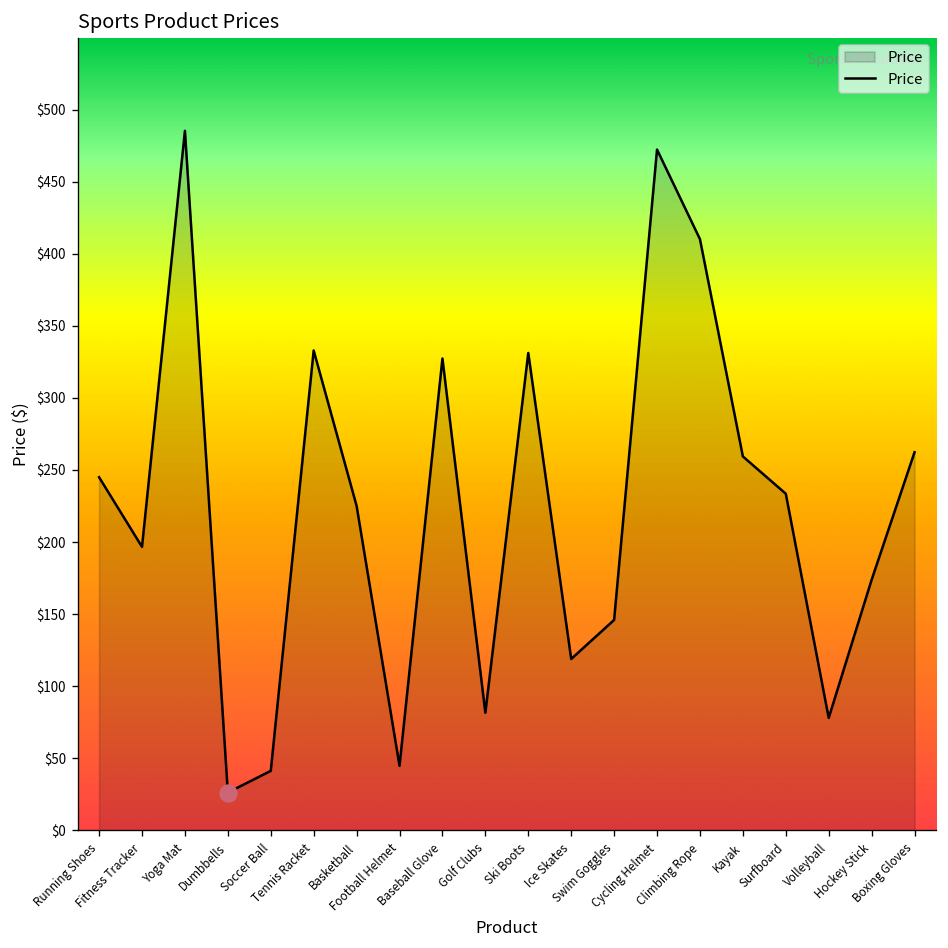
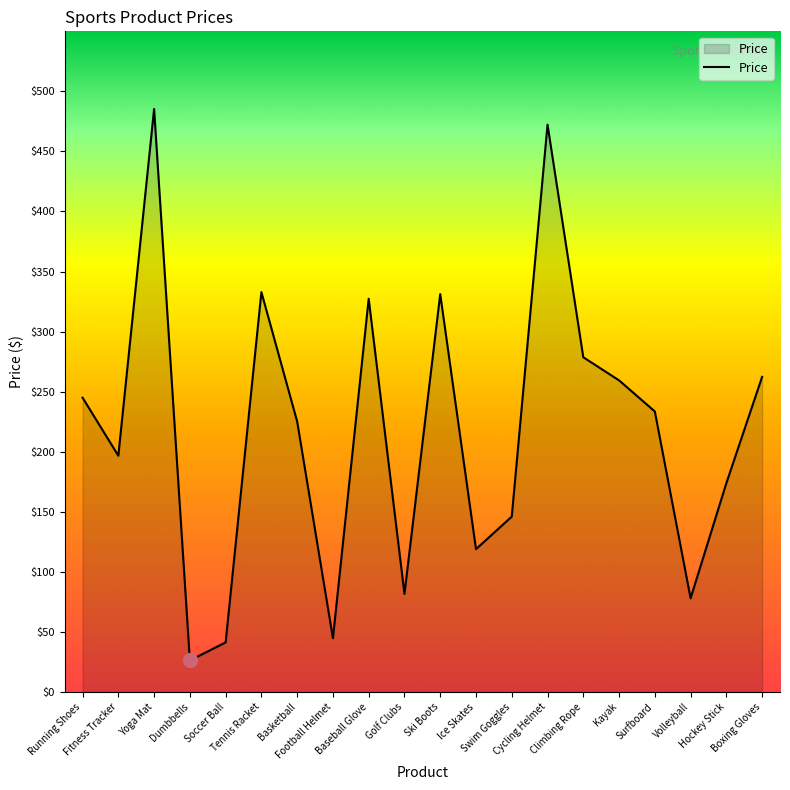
  {
    "Price": {
      "Running Shoes": "$245",
      "Fitness Tracker": "$197",
      "Yoga Mat": "$485",
      "Soccer Ball": "$41",
      "Tennis Racket": "$333",
      "Basketball": "$225",
      "Football Helmet": "$45",
      "Baseball Glove": "$327",
      "Golf Clubs": "$82",
      "Ski Boots": "$331",
      "Ice Skates": "$119",
      "Swim Goggles": "$146",
      "Cycling Helmet": "$472",
-     "Climbing Rope": "$410",
+     "Climbing Rope": "$279",
      "Kayak": "$259",
      "Surfboard": "$234",
      "Volleyball": "$78",
      "Hockey Stick": "$174",
      "Boxing Gloves": "$262"
    }
  }
